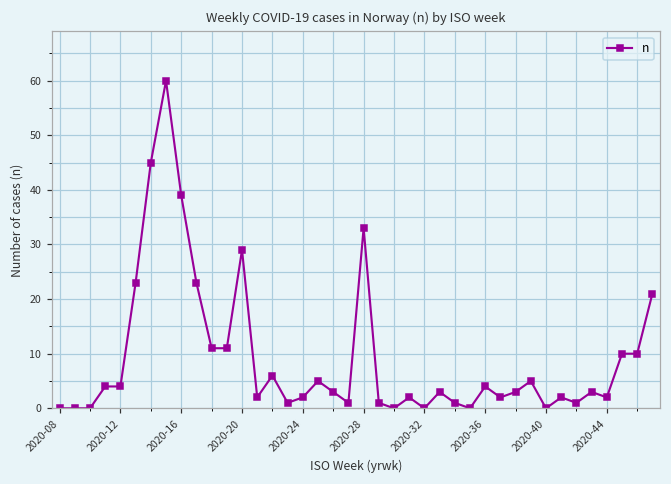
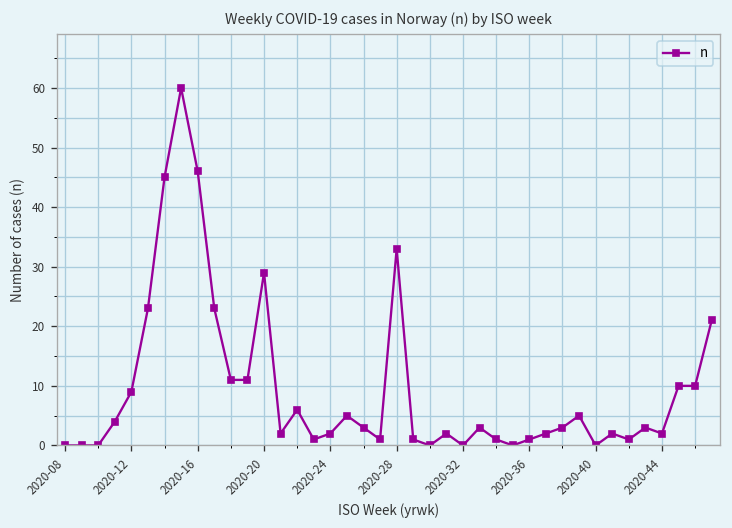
  {
    "2020-08": 0,
-   "2020-12": 4,
-   "2020-16": 39,
+   "2020-12": 9,
+   "2020-16": 46,
    "2020-20": 29,
    "2020-24": 2,
    "2020-28": 33,
    "2020-32": 0,
-   "2020-36": 4,
+   "2020-36": 1,
    "2020-40": 0,
    "2020-44": 2
  }
